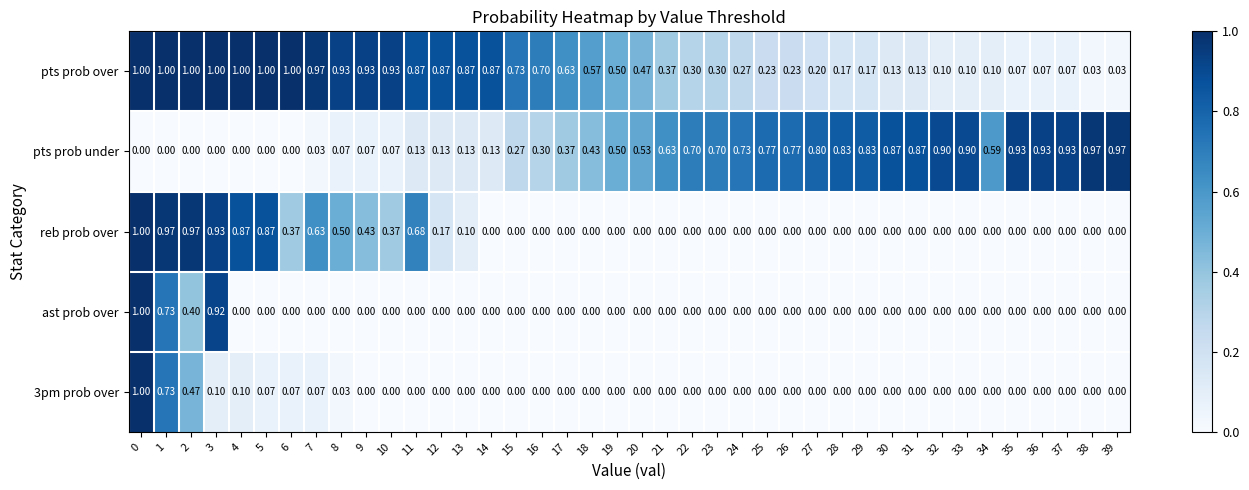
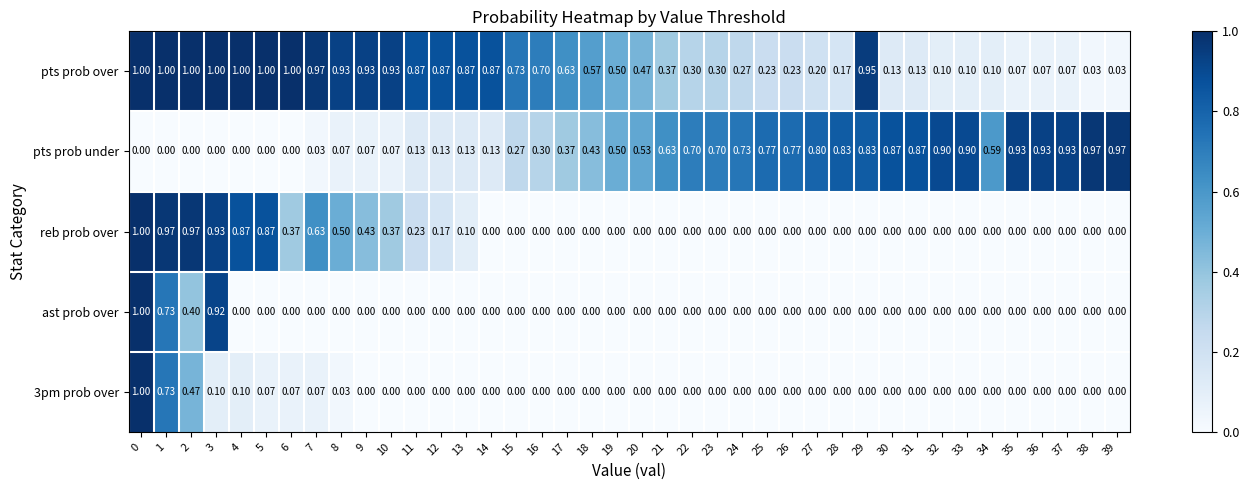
  {
    "pts prob over": {
      "0": 1.00,
      "1": 1.00,
      "2": 1.00,
      "3": 1.00,
      "4": 1.00,
      "5": 1.00,
      "6": 1.00,
      "7": 0.97,
      "8": 0.93,
      "9": 0.93,
      "10": 0.93,
      "11": 0.87,
      "12": 0.87,
      "13": 0.87,
      "14": 0.87,
      "15": 0.73,
      "16": 0.70,
      "17": 0.63,
      "18": 0.57,
      "19": 0.50,
      "20": 0.47,
      "21": 0.37,
      "22": 0.30,
      "23": 0.30,
      "24": 0.27,
      "25": 0.23,
      "26": 0.23,
      "27": 0.20,
      "28": 0.17,
-     "29": 0.17,
+     "29": 0.95,
      "30": 0.13,
      "31": 0.13,
      "32": 0.10,
      "33": 0.10,
      "34": 0.10,
      "35": 0.07,
      "36": 0.07,
      "37": 0.07,
      "38": 0.03,
      "39": 0.03
    },
    "pts prob under": {
      "0": 0.00,
      "1": 0.00,
      "2": 0.00,
      "3": 0.00,
      "4": 0.00,
      "5": 0.00,
      "6": 0.00,
      "7": 0.03,
      "8": 0.07,
      "9": 0.07,
      "10": 0.07,
      "11": 0.13,
      "12": 0.13,
      "13": 0.13,
      "14": 0.13,
      "15": 0.27,
      "16": 0.30,
      "17": 0.37,
      "18": 0.43,
      "19": 0.50,
      "20": 0.53,
      "21": 0.63,
      "22": 0.70,
      "23": 0.70,
      "24": 0.73,
      "25": 0.77,
      "26": 0.77,
      "27": 0.80,
      "28": 0.83,
      "29": 0.83,
      "30": 0.87,
      "31": 0.87,
      "32": 0.90,
      "33": 0.90,
      "34": 0.59,
      "35": 0.93,
      "36": 0.93,
      "37": 0.93,
      "38": 0.97,
      "39": 0.97
    },
    "reb prob over": {
      "0": 1.00,
      "1": 0.97,
      "2": 0.97,
      "3": 0.93,
      "4": 0.87,
      "5": 0.87,
      "6": 0.37,
      "7": 0.63,
      "8": 0.50,
      "9": 0.43,
      "10": 0.37,
-     "11": 0.68,
+     "11": 0.23,
      "12": 0.17,
      "13": 0.10,
      "14": 0.00,
      "15": 0.00,
      "16": 0.00,
      "17": 0.00,
      "18": 0.00,
      "19": 0.00,
      "20": 0.00,
      "21": 0.00,
      "22": 0.00,
      "23": 0.00,
      "24": 0.00,
      "25": 0.00,
      "26": 0.00,
      "27": 0.00,
      "28": 0.00,
      "29": 0.00,
      "30": 0.00,
      "31": 0.00,
      "32": 0.00,
      "33": 0.00,
      "34": 0.00,
      "35": 0.00,
      "36": 0.00,
      "37": 0.00,
      "38": 0.00,
      "39": 0.00
    },
    "ast prob over": {
      "0": 1.00,
      "1": 0.73,
      "2": 0.40,
      "3": 0.92,
      "4": 0.00,
      "5": 0.00,
      "6": 0.00,
      "7": 0.00,
      "8": 0.00,
      "9": 0.00,
      "10": 0.00,
      "11": 0.00,
      "12": 0.00,
      "13": 0.00,
      "14": 0.00,
      "15": 0.00,
      "16": 0.00,
      "17": 0.00,
      "18": 0.00,
      "19": 0.00,
      "20": 0.00,
      "21": 0.00,
      "22": 0.00,
      "23": 0.00,
      "24": 0.00,
      "25": 0.00,
      "26": 0.00,
      "27": 0.00,
      "28": 0.00,
      "29": 0.00,
      "30": 0.00,
      "31": 0.00,
      "32": 0.00,
      "33": 0.00,
      "34": 0.00,
      "35": 0.00,
      "36": 0.00,
      "37": 0.00,
      "38": 0.00,
      "39": 0.00
    },
    "3pm prob over": {
      "0": 1.00,
      "1": 0.73,
      "2": 0.47,
      "3": 0.10,
      "4": 0.10,
      "5": 0.07,
      "6": 0.07,
      "7": 0.07,
      "8": 0.03,
      "9": 0.00,
      "10": 0.00,
      "11": 0.00,
      "12": 0.00,
      "13": 0.00,
      "14": 0.00,
      "15": 0.00,
      "16": 0.00,
      "17": 0.00,
      "18": 0.00,
      "19": 0.00,
      "20": 0.00,
      "21": 0.00,
      "22": 0.00,
      "23": 0.00,
      "24": 0.00,
      "25": 0.00,
      "26": 0.00,
      "27": 0.00,
      "28": 0.00,
      "29": 0.00,
      "30": 0.00,
      "31": 0.00,
      "32": 0.00,
      "33": 0.00,
      "34": 0.00,
      "35": 0.00,
      "36": 0.00,
      "37": 0.00,
      "38": 0.00,
      "39": 0.00
    }
  }
